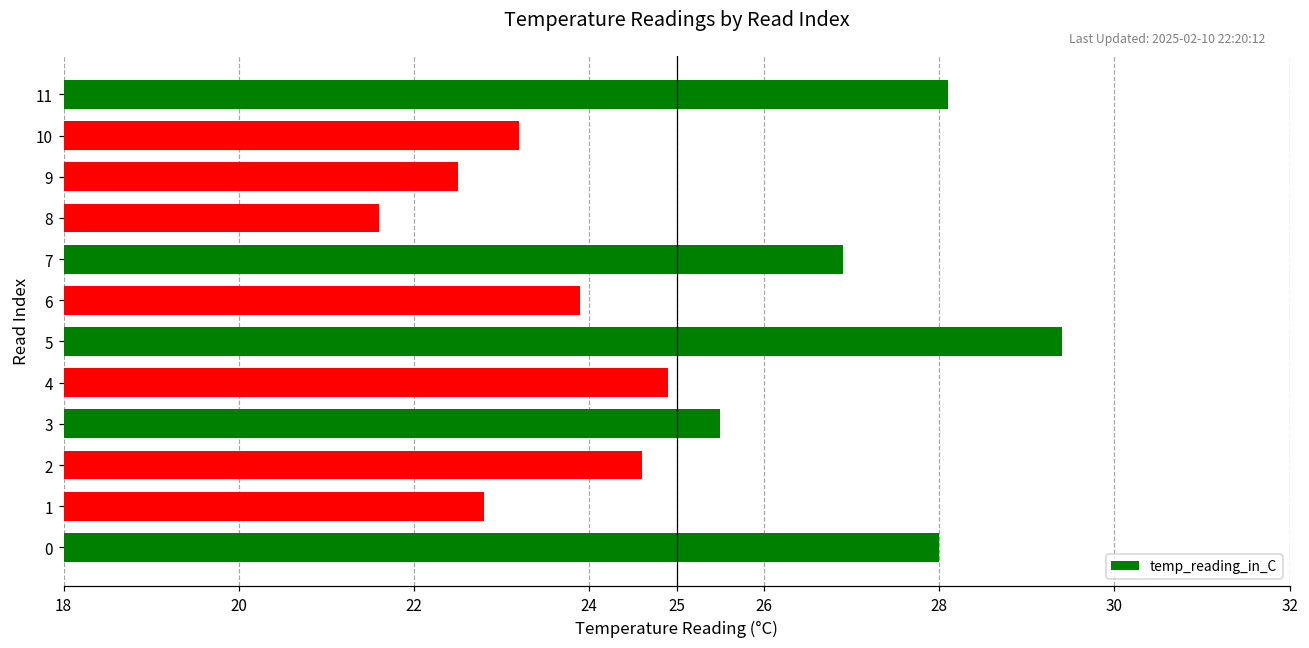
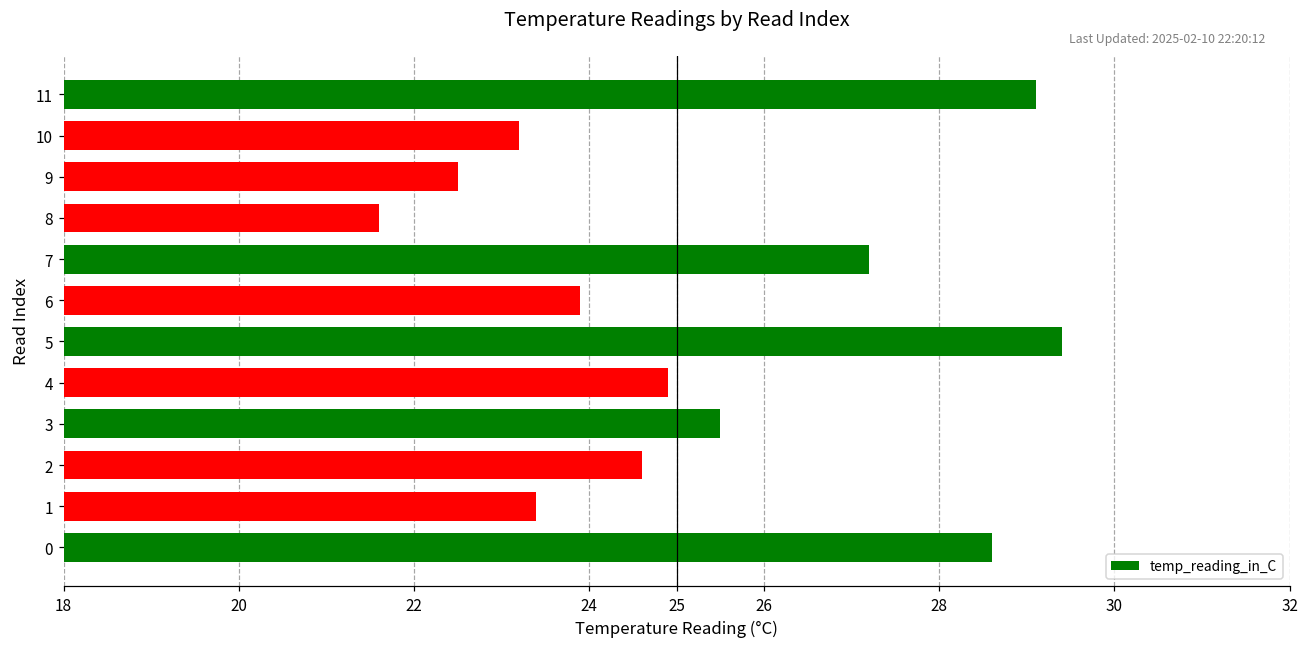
  {
-   "11": 28.1,
+   "11": 29.1,
    "10": 23.2,
    "9": 22.5,
    "8": 21.6,
-   "7": 26.9,
+   "7": 27.2,
    "6": 23.9,
    "5": 29.4,
    "4": 24.9,
    "3": 25.5,
    "2": 24.6,
-   "1": 22.8,
-   "0": 28.0
+   "1": 23.4,
+   "0": 28.6
  }
